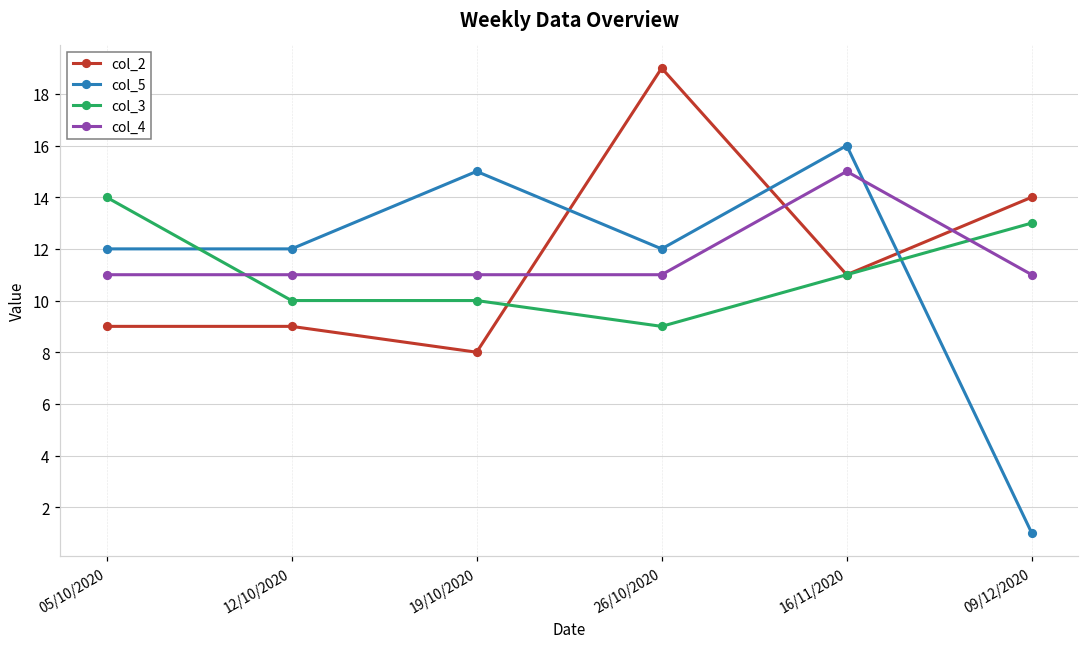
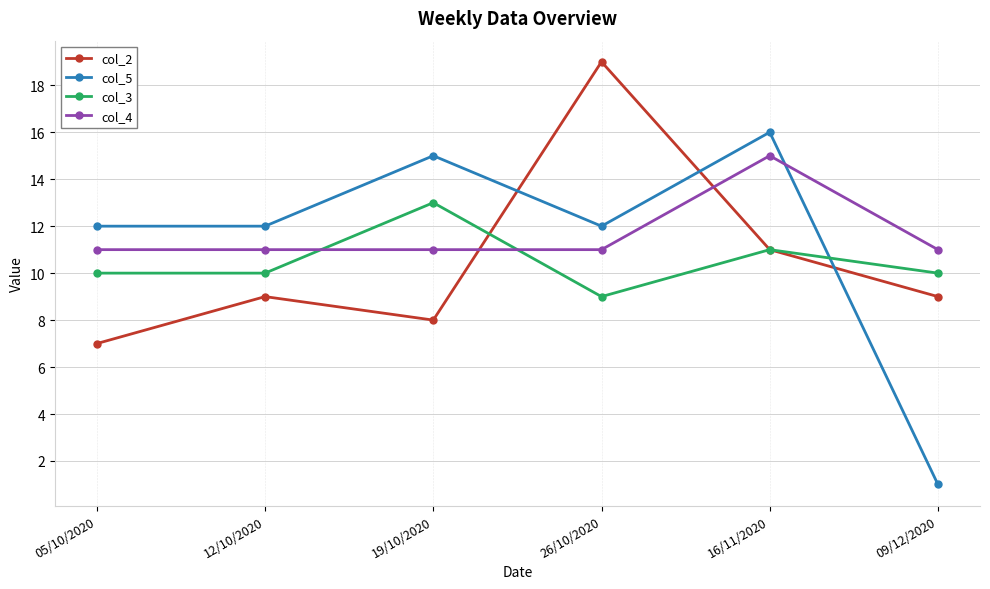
  {
    "col_2": {
-     "05/10/2020": 9,
+     "05/10/2020": 7,
      "12/10/2020": 9,
      "19/10/2020": 8,
      "26/10/2020": 19,
-     "09/12/2020": 14
+     "09/12/2020": 9
    },
    "col_5": {
      "05/10/2020": 12,
      "12/10/2020": 12,
      "19/10/2020": 15,
      "26/10/2020": 12,
      "16/11/2020": 16,
      "09/12/2020": 1
    },
    "col_3": {
-     "05/10/2020": 14,
+     "05/10/2020": 10,
      "12/10/2020": 10,
-     "19/10/2020": 10,
+     "19/10/2020": 13,
      "26/10/2020": 9,
-     "09/12/2020": 13
+     "09/12/2020": 10
    },
    "col_4": {
      "05/10/2020": 11,
      "12/10/2020": 11,
      "19/10/2020": 11,
      "26/10/2020": 11,
      "16/11/2020": 15,
      "09/12/2020": 11
    }
  }
